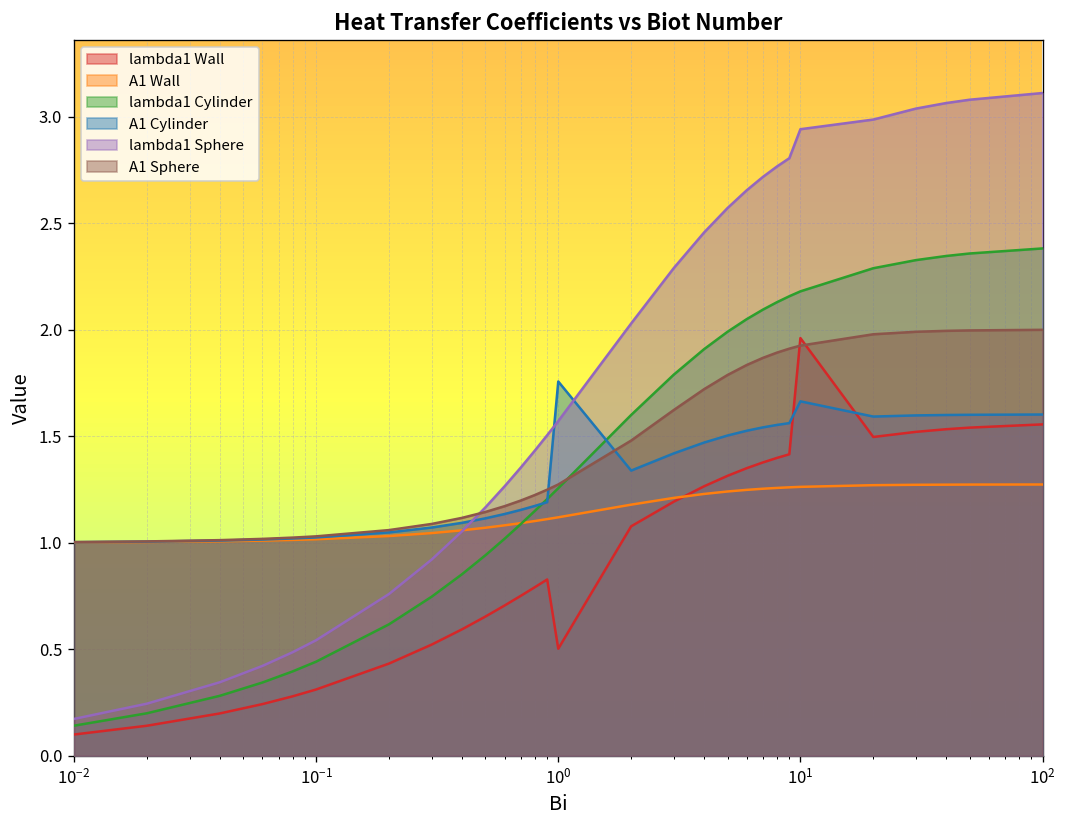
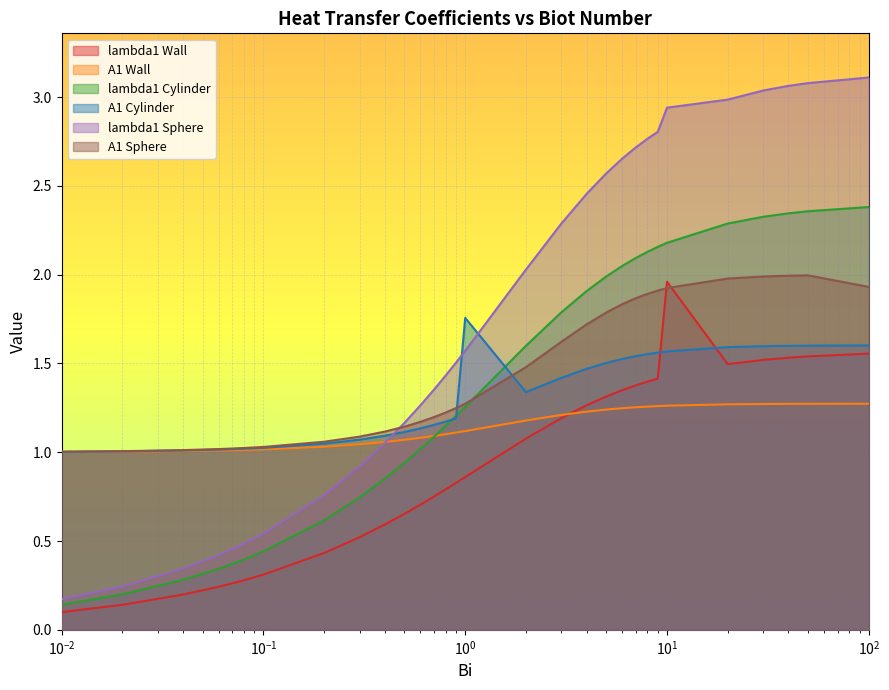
  {
    "lambda1 Wall": {
      "10^-2": 0.10,
      "10^-1": 0.31,
-     "10^0": 0.50,
+     "10^0": 0.86,
      "10^1": 1.96,
      "10^2": 1.56
    },
    "A1 Wall": {
      "10^0": 1.12,
      "10^1": 1.26,
      "10^2": 1.27
    },
    "lambda1 Cylinder": {
      "10^-2": 0.14,
      "10^-1": 0.44,
      "10^0": 1.26,
      "10^1": 2.18,
      "10^2": 2.38
    },
    "A1 Cylinder": {
      "10^0": 1.76,
-     "10^1": 1.66,
+     "10^1": 1.57,
      "10^2": 1.60
    },
    "lambda1 Sphere": {
      "10^-2": 0.17,
      "10^-1": 0.54,
      "10^0": 1.57,
      "10^1": 2.94,
      "10^2": 3.11
    },
    "A1 Sphere": {
      "10^0": 1.27,
      "10^1": 1.92,
-     "10^2": 2.00
+     "10^2": 1.93
    }
  }
